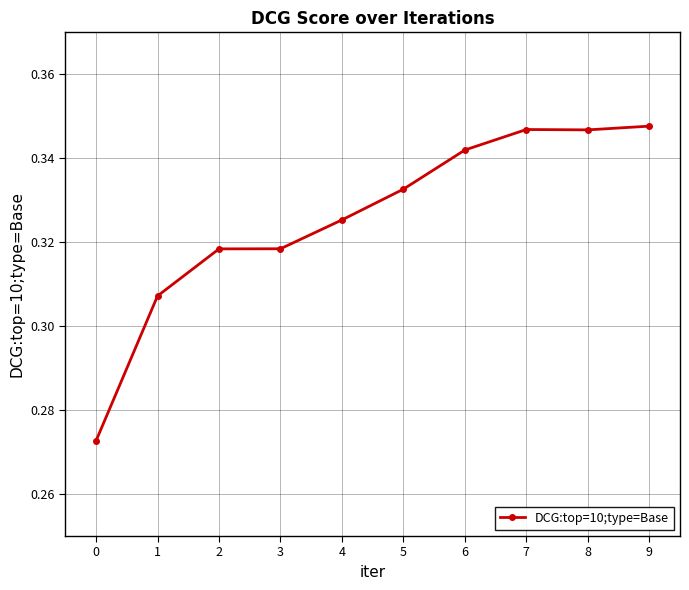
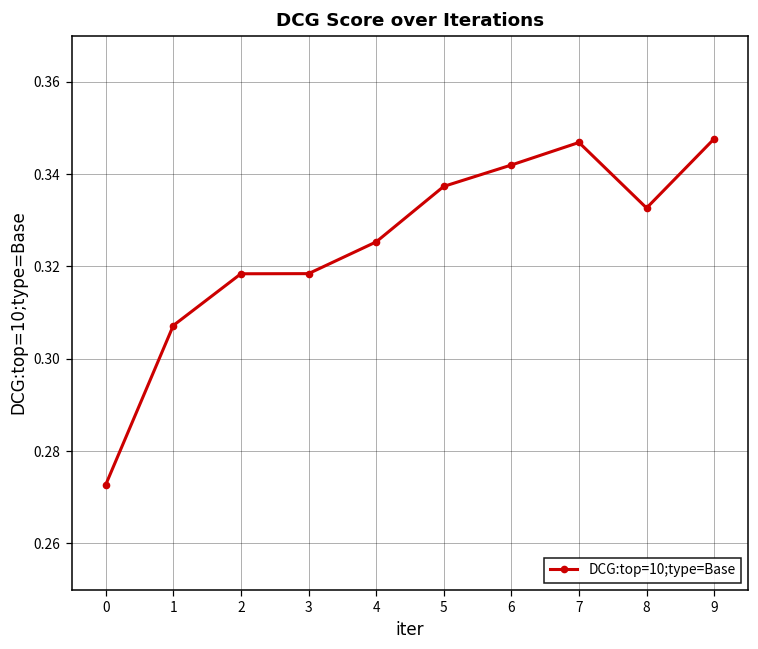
  {
    "0": 0.273,
    "1": 0.307,
    "2": 0.318,
    "3": 0.318,
    "4": 0.325,
-   "5": 0.333,
+   "5": 0.337,
    "6": 0.342,
    "7": 0.347,
-   "8": 0.347,
+   "8": 0.333,
    "9": 0.348
  }
